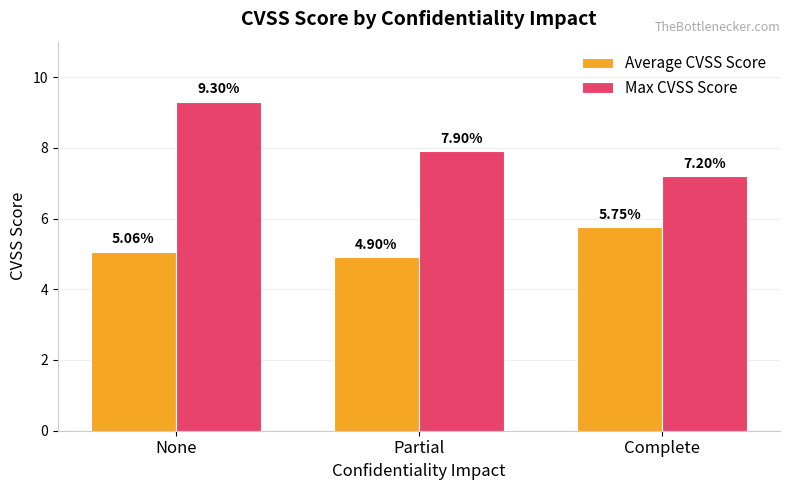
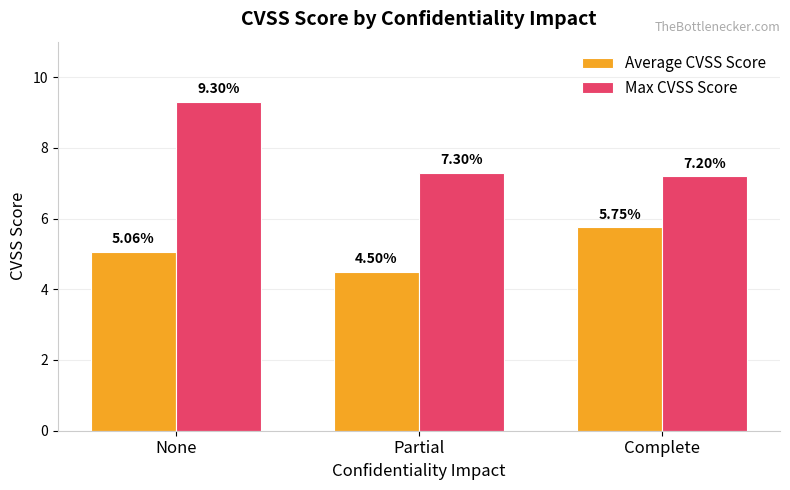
  {
    "Average CVSS Score": {
      "None": "5.06%",
-     "Partial": "4.90%",
+     "Partial": "4.50%",
      "Complete": "5.75%"
    },
    "Max CVSS Score": {
      "None": "9.30%",
-     "Partial": "7.90%",
+     "Partial": "7.30%",
      "Complete": "7.20%"
    }
  }
